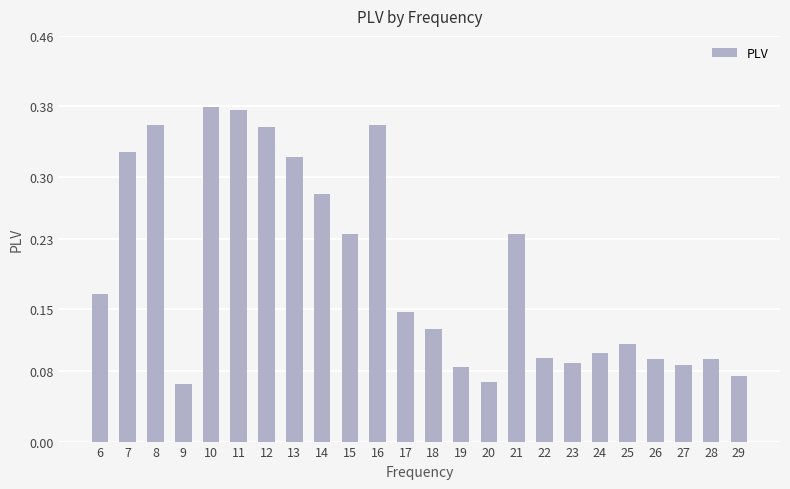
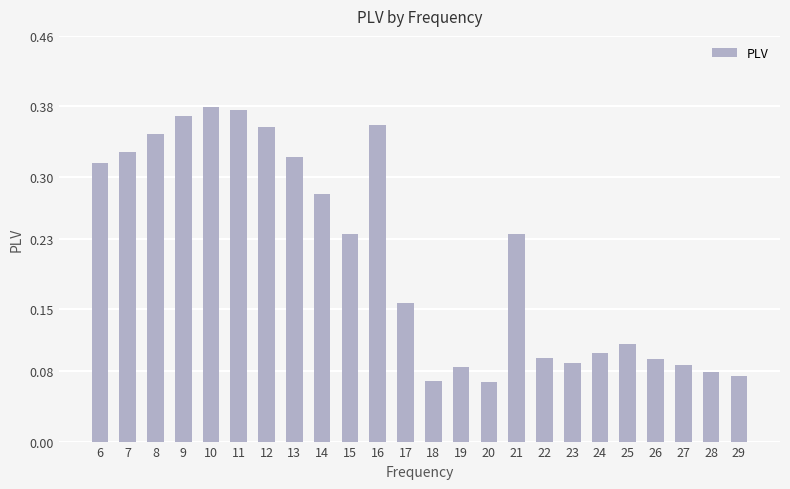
  {
-   "6": 0.17,
+   "6": 0.32,
    "7": 0.33,
-   "8": 0.36,
-   "9": 0.07,
+   "8": 0.35,
+   "9": 0.37,
    "10": 0.38,
    "11": 0.38,
    "12": 0.36,
    "13": 0.32,
    "14": 0.28,
    "15": 0.24,
    "16": 0.36,
-   "17": 0.15,
-   "18": 0.13,
+   "17": 0.16,
+   "18": 0.07,
    "19": 0.08,
    "20": 0.07,
    "21": 0.24,
    "22": 0.09,
    "23": 0.09,
    "24": 0.10,
    "25": 0.11,
    "26": 0.09,
    "27": 0.09,
-   "28": 0.09,
+   "28": 0.08,
    "29": 0.07
  }
